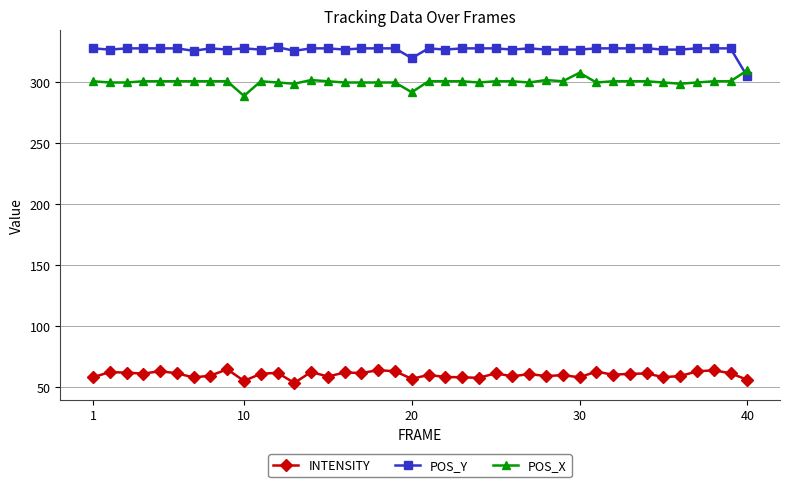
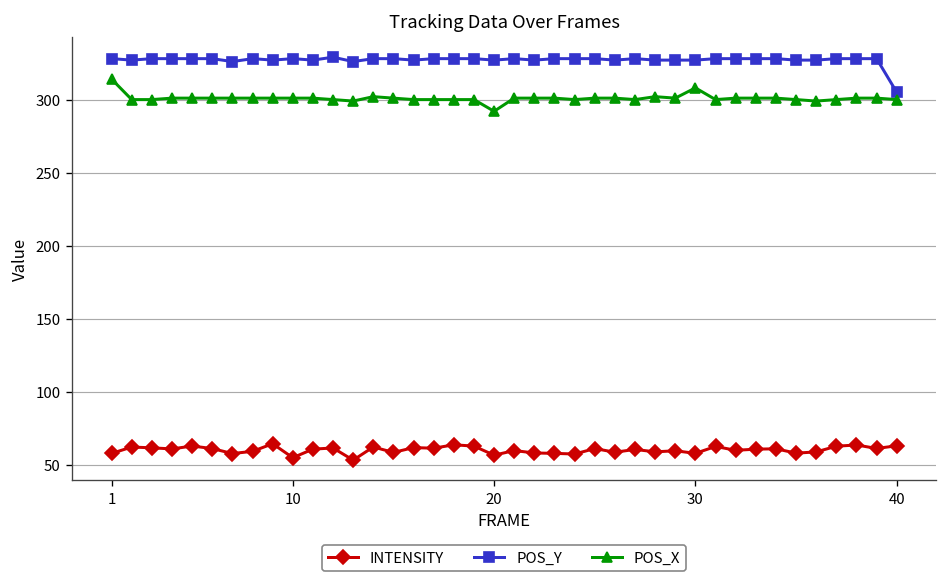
  {
    "INTENSITY": {
      "1": 58,
      "10": 55,
      "20": 57,
      "30": 58,
-     "40": 56
+     "40": 63
    },
    "POS_Y": {
      "1": 328,
      "10": 328,
-     "20": 320,
+     "20": 327,
      "30": 327,
      "40": 305
    },
    "POS_X": {
-     "1": 301,
-     "10": 289,
+     "1": 314,
+     "10": 301,
      "20": 292,
      "30": 308,
-     "40": 310
+     "40": 300
    }
  }
